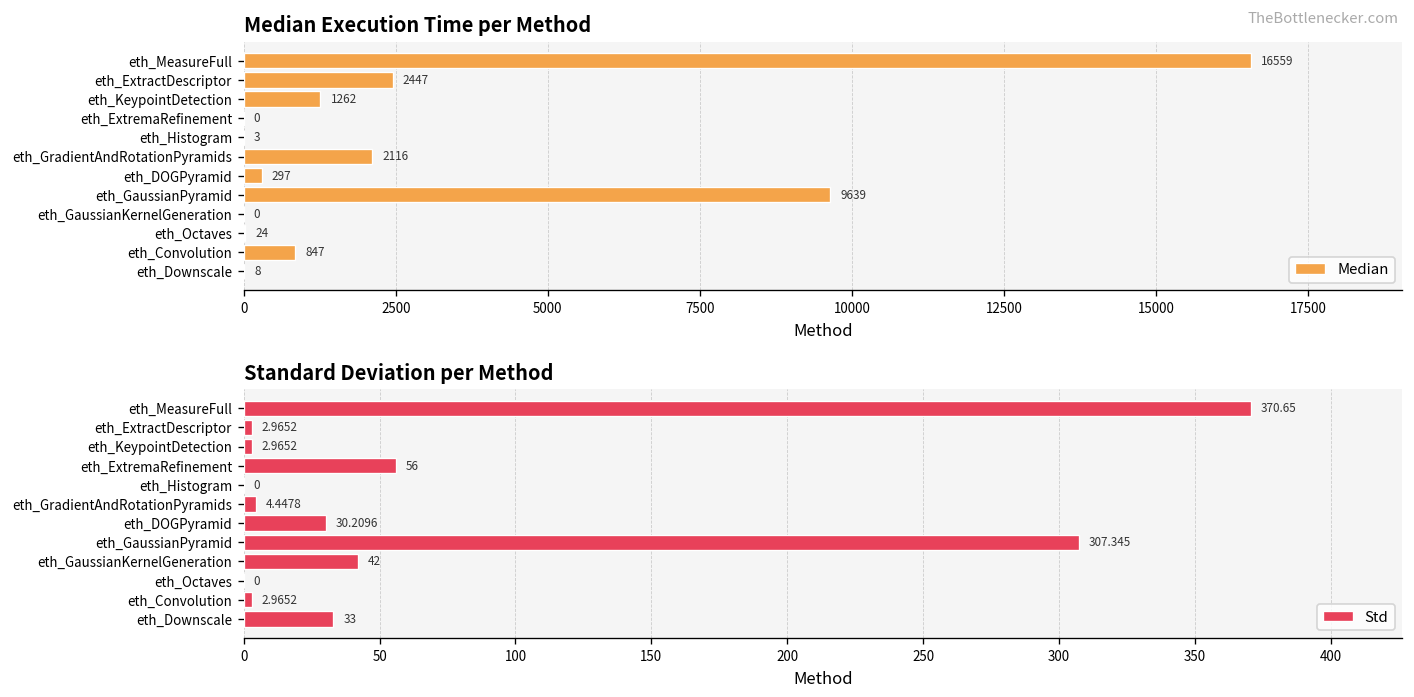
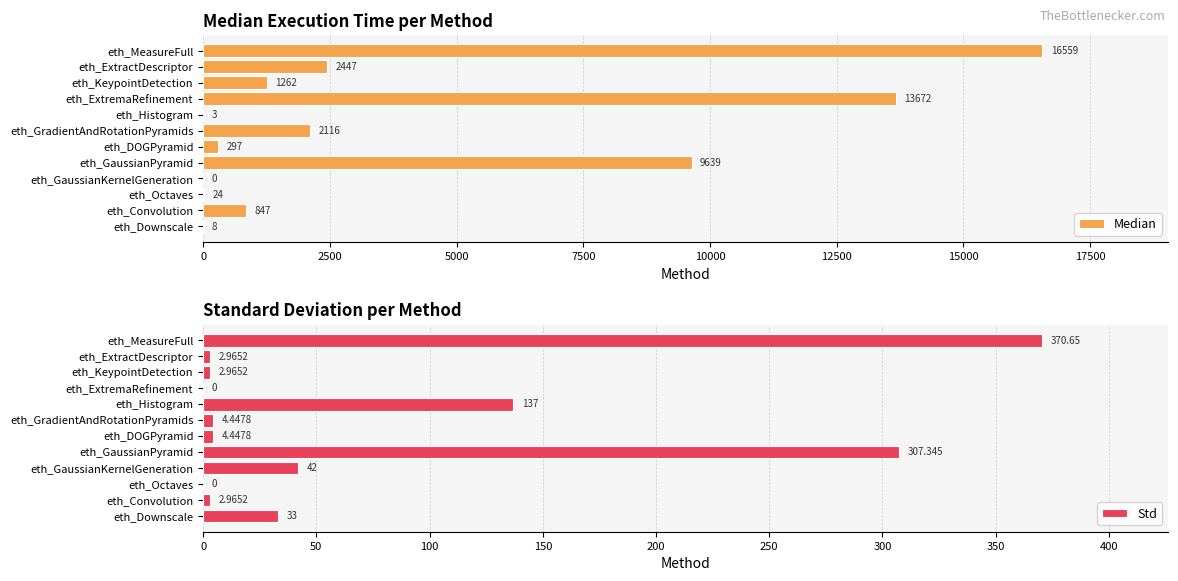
  {
    "Median Execution Time per Method": {
      "eth_MeasureFull": 16559,
      "eth_ExtractDescriptor": 2447,
      "eth_KeypointDetection": 1262,
-     "eth_ExtremaRefinement": 0,
+     "eth_ExtremaRefinement": 13672,
      "eth_Histogram": 3,
      "eth_GradientAndRotationPyramids": 2116,
      "eth_DOGPyramid": 297,
      "eth_GaussianPyramid": 9639,
      "eth_GaussianKernelGeneration": 0,
      "eth_Octaves": 24,
      "eth_Convolution": 847,
      "eth_Downscale": 8
    },
    "Standard Deviation per Method": {
      "eth_MeasureFull": 370.65,
      "eth_ExtractDescriptor": 2.9652,
      "eth_KeypointDetection": 2.9652,
-     "eth_ExtremaRefinement": 56,
-     "eth_Histogram": 0,
+     "eth_ExtremaRefinement": 0,
+     "eth_Histogram": 137,
      "eth_GradientAndRotationPyramids": 4.4478,
-     "eth_DOGPyramid": 30.2096,
+     "eth_DOGPyramid": 4.4478,
      "eth_GaussianPyramid": 307.345,
      "eth_GaussianKernelGeneration": 42,
      "eth_Octaves": 0,
      "eth_Convolution": 2.9652,
      "eth_Downscale": 33
    }
  }
